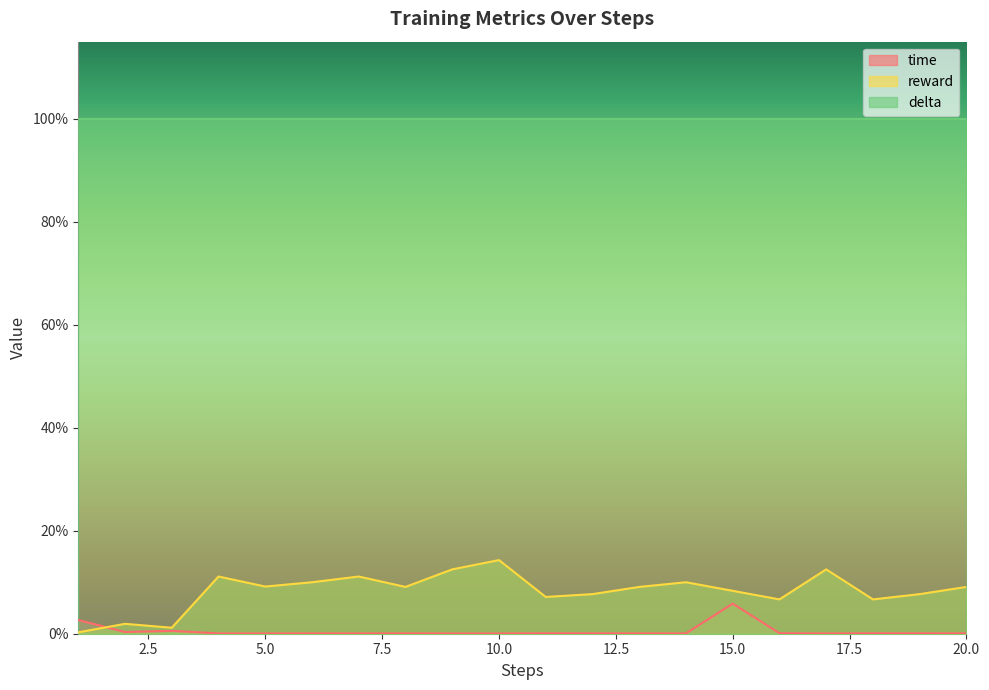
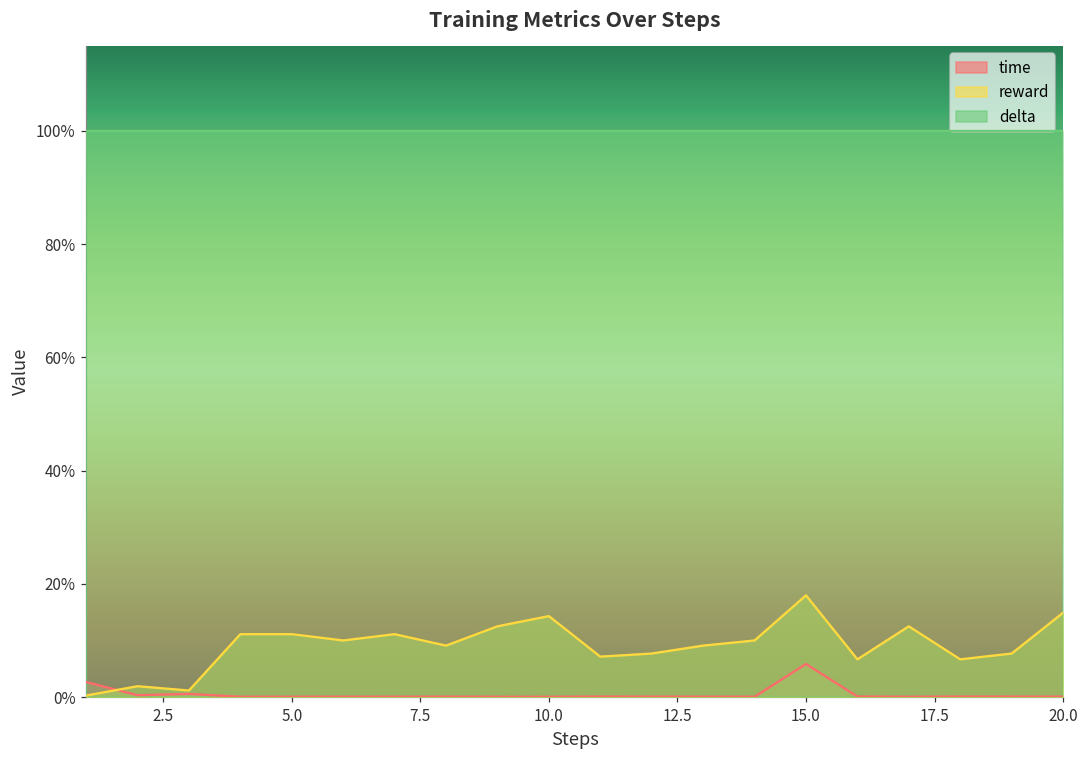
  {
    "time": {
      "5.0": "0%",
      "10.0": "0%",
      "15.0": "6%",
      "20.0": "0%"
    },
    "reward": {
-     "5.0": "9%",
+     "5.0": "11%",
      "10.0": "14%",
-     "15.0": "8%",
-     "20.0": "9%"
+     "15.0": "18%",
+     "20.0": "15%"
    },
    "delta": {
      "5.0": "100%",
      "10.0": "100%",
      "15.0": "100%",
      "20.0": "100%"
    }
  }
